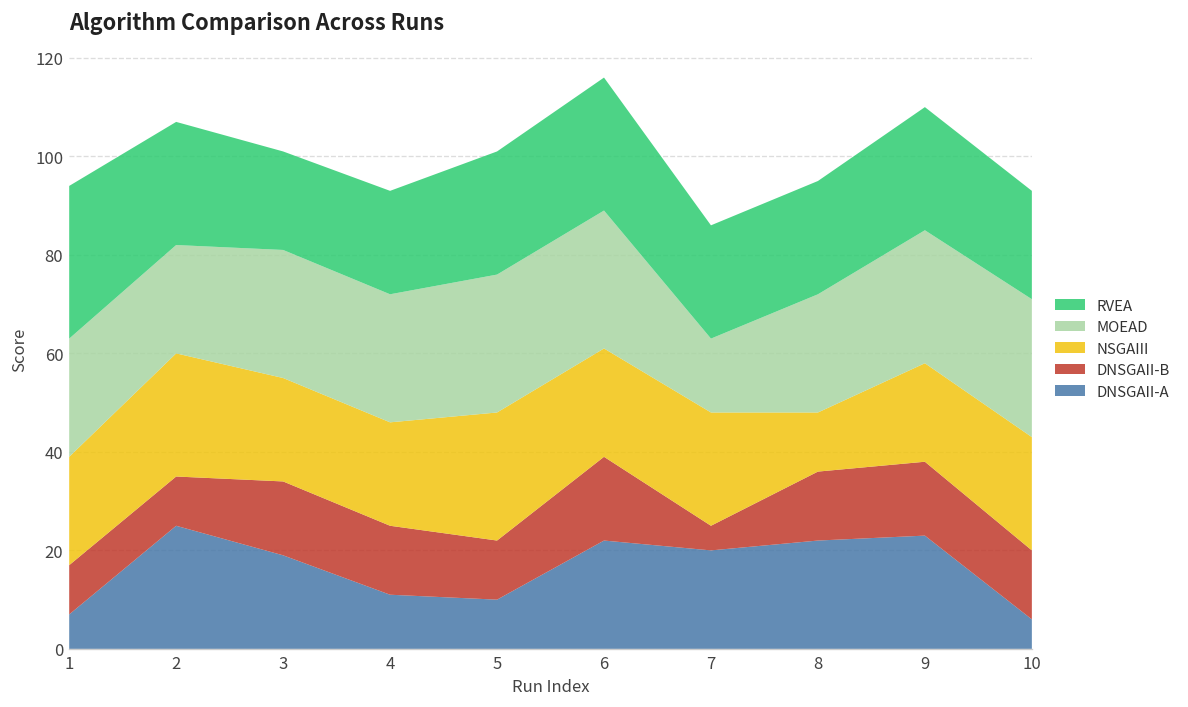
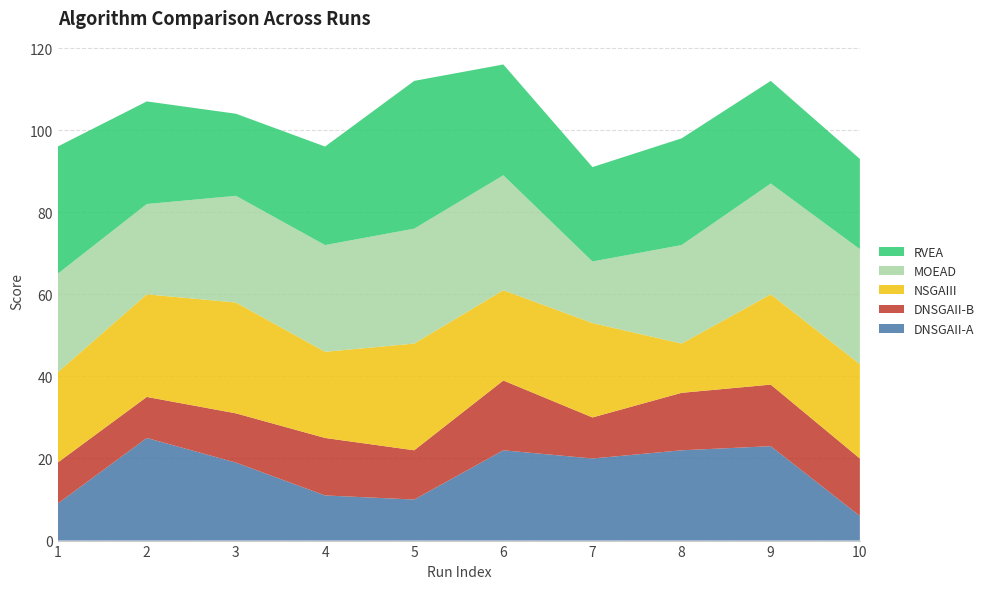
  {
    "DNSGAII-A": {
-     "1": 7,
+     "1": 9,
      "2": 25,
      "3": 19,
      "4": 11,
      "5": 10,
      "6": 22,
      "7": 20,
      "8": 22,
      "9": 23,
      "10": 6
    },
    "DNSGAII-B": {
      "1": 10,
      "2": 10,
-     "3": 15,
+     "3": 12,
      "4": 14,
      "5": 12,
      "6": 17,
-     "7": 5,
+     "7": 10,
      "8": 14,
      "9": 15,
      "10": 14
    },
    "NSGAIII": {
      "1": 22,
      "2": 25,
-     "3": 21,
+     "3": 27,
      "4": 21,
      "5": 26,
      "6": 22,
      "7": 23,
      "8": 12,
-     "9": 20,
+     "9": 22,
      "10": 23
    },
    "MOEAD": {
      "1": 24,
      "2": 22,
      "3": 26,
      "4": 26,
      "5": 28,
      "6": 28,
      "7": 15,
      "8": 24,
      "9": 27,
      "10": 28
    },
    "RVEA": {
      "1": 31,
      "2": 25,
      "3": 20,
-     "4": 21,
-     "5": 25,
+     "4": 24,
+     "5": 36,
      "6": 27,
      "7": 23,
-     "8": 23,
+     "8": 26,
      "9": 25,
      "10": 22
    }
  }
